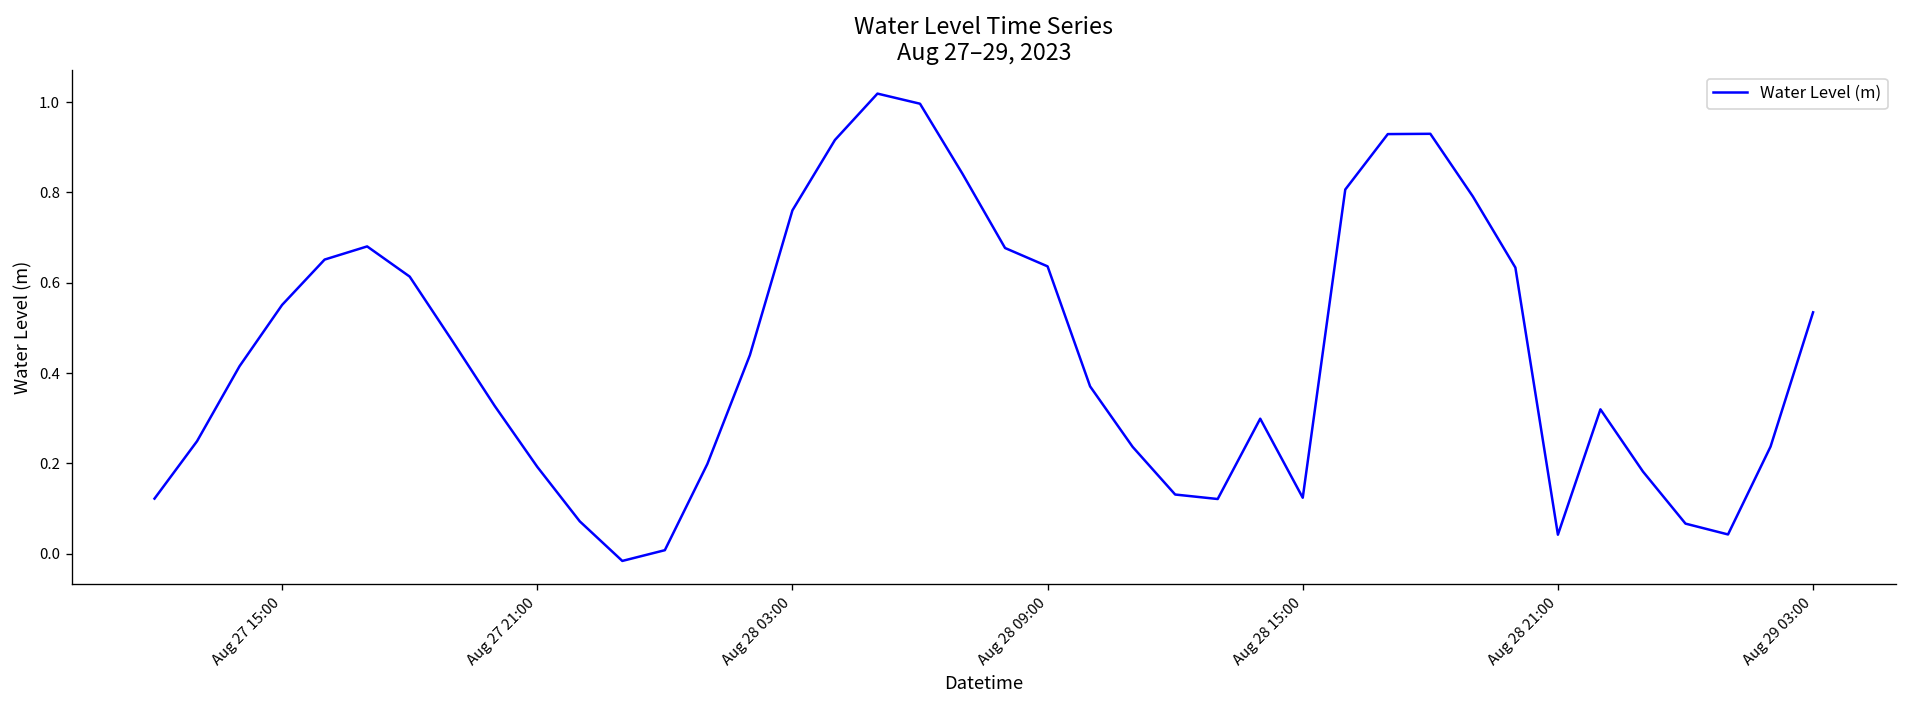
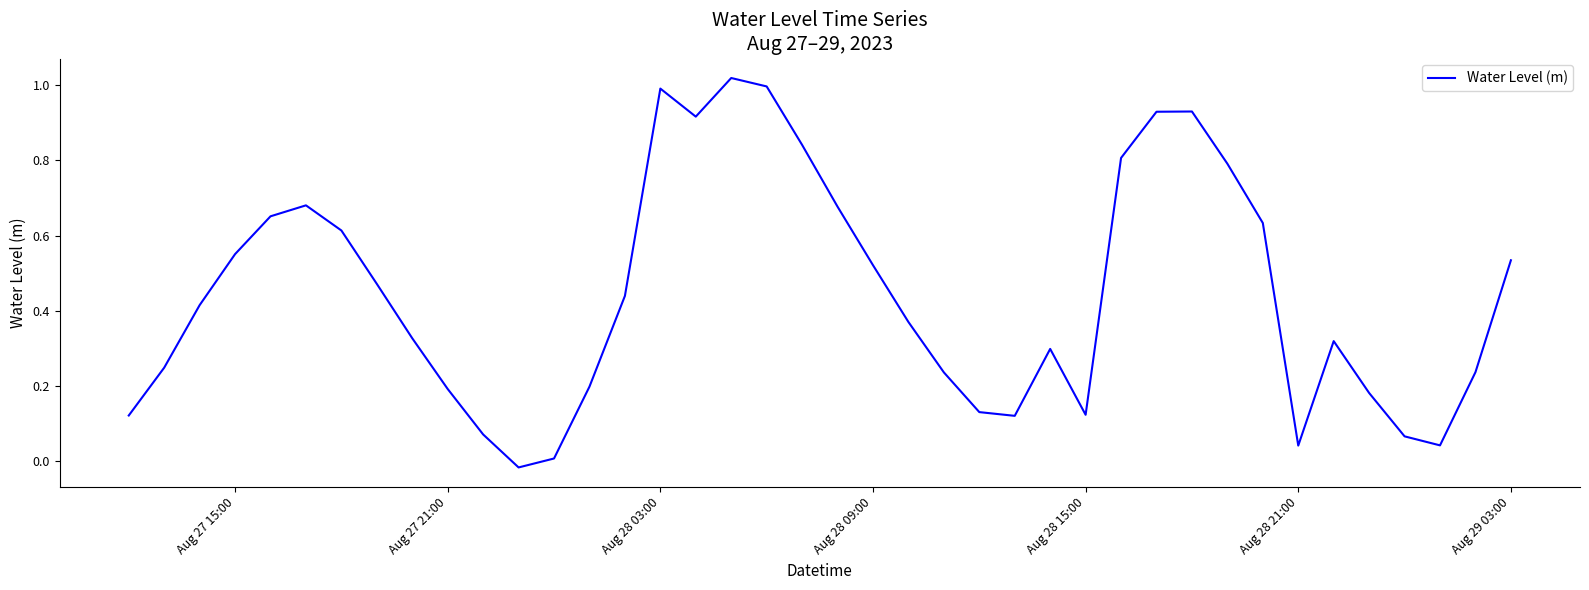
  {
    "Aug 27 15:00": 0.55,
    "Aug 27 21:00": 0.19,
-   "Aug 28 03:00": 0.76,
-   "Aug 28 09:00": 0.64,
+   "Aug 28 03:00": 0.99,
+   "Aug 28 09:00": 0.52,
    "Aug 28 15:00": 0.12,
    "Aug 28 21:00": 0.04,
    "Aug 29 03:00": 0.53
  }
